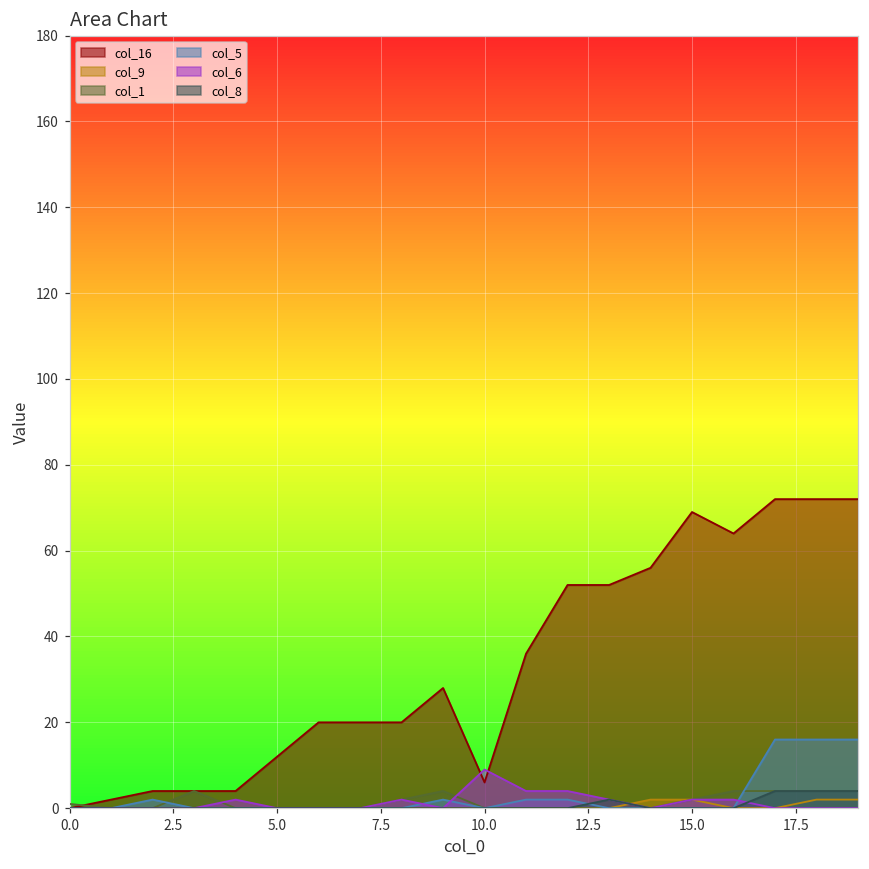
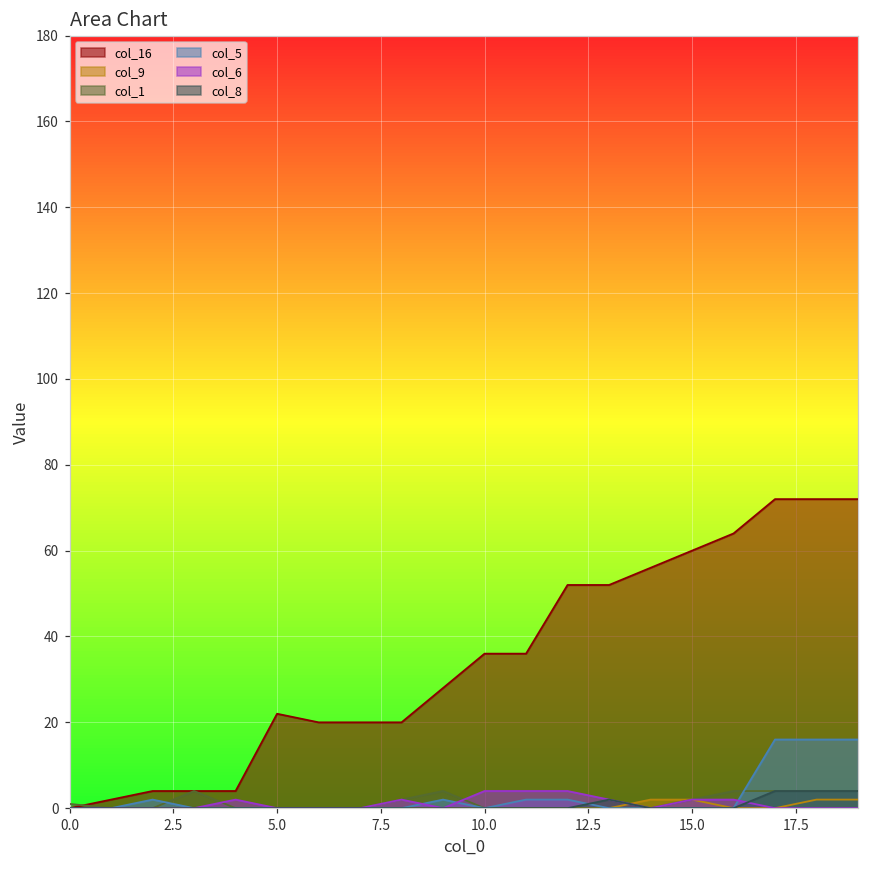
  {
    "col_16": {
-     "5.0": 12,
-     "10.0": 6,
-     "15.0": 69
+     "5.0": 22,
+     "10.0": 36,
+     "15.0": 60
    },
    "col_6": {
-     "10.0": 9
+     "10.0": 4
    }
  }
